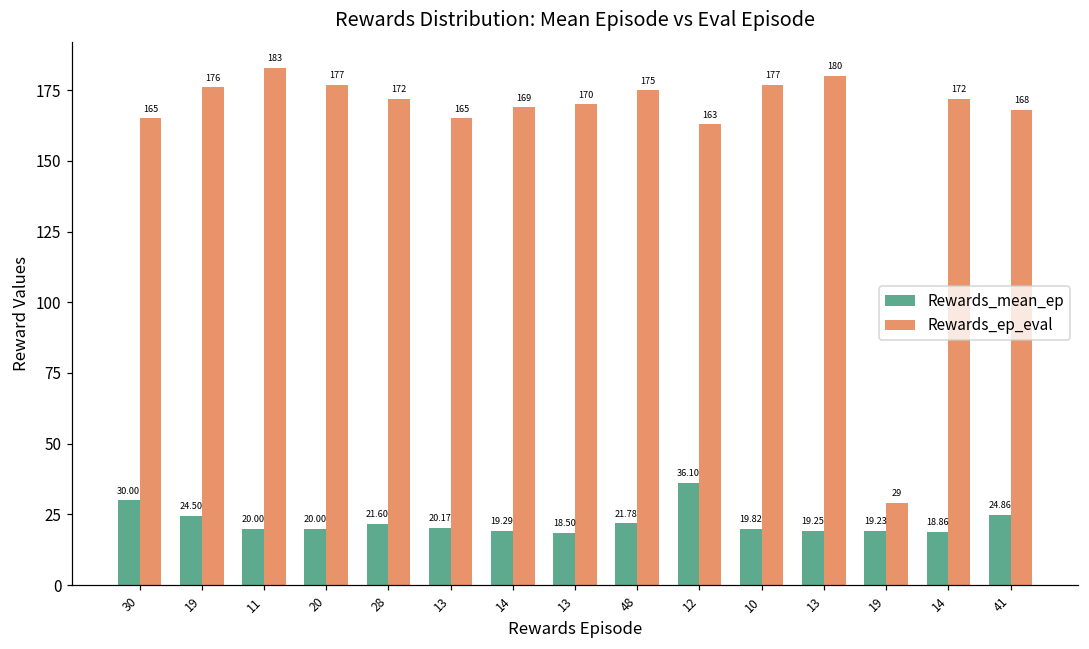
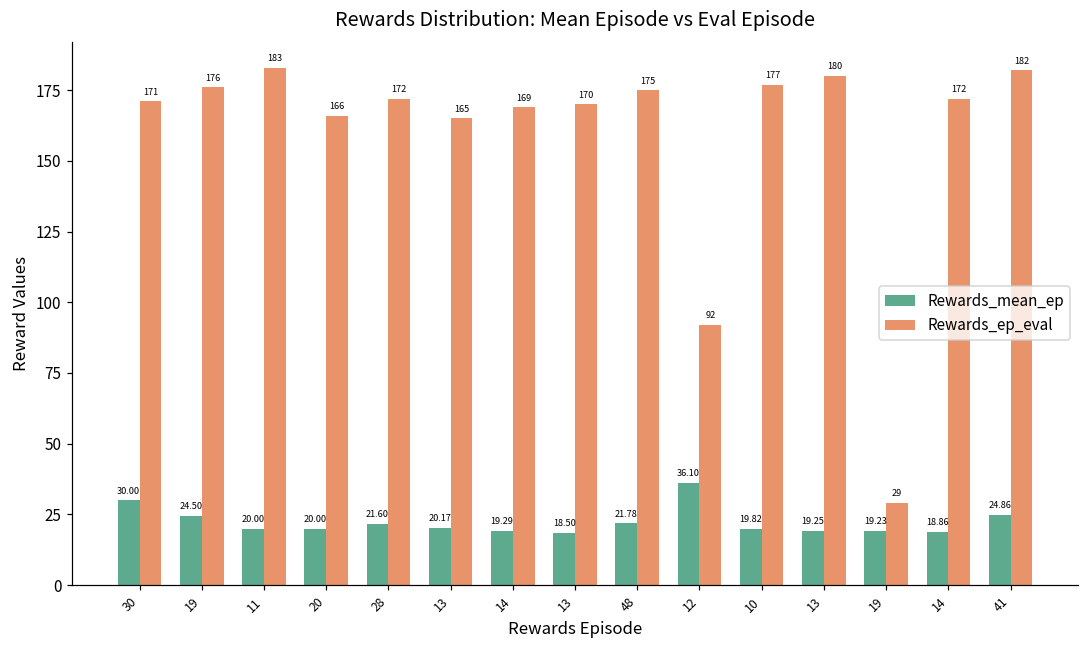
  {
    "Rewards_mean_ep": {
      "30": 30.00,
      "11": 20.00,
      "20": 20.00,
      "28": 21.60,
      "48": 21.78,
      "12": 36.10,
      "10": 19.82,
      "41": 24.86
    },
    "Rewards_ep_eval": {
-     "30": 165,
+     "30": 171,
      "11": 183,
-     "20": 177,
+     "20": 166,
      "28": 172,
      "48": 175,
-     "12": 163,
+     "12": 92,
      "10": 177,
-     "41": 168
+     "41": 182
    }
  }
